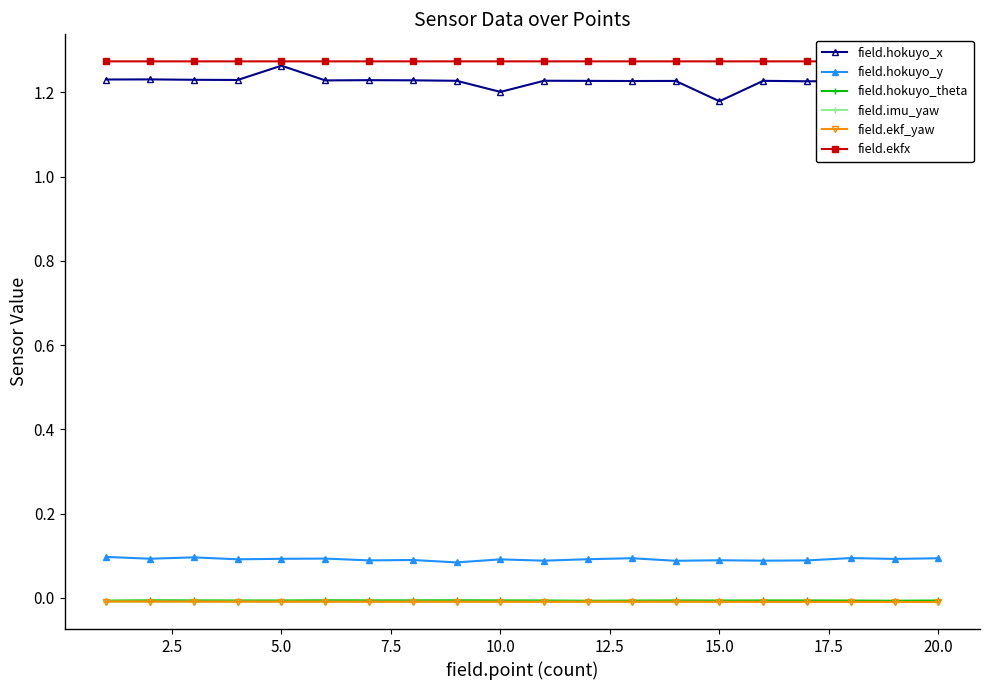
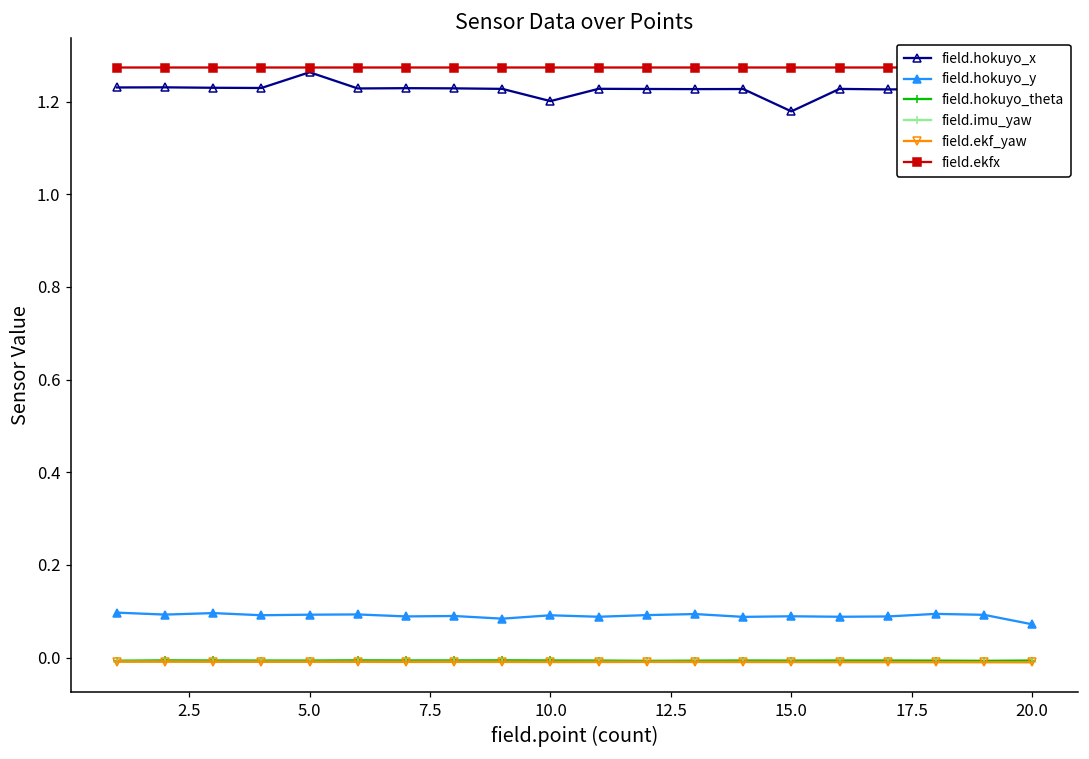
  {
    "field.hokuyo_x": {
      "5.0": 1.26,
      "10.0": 1.20,
      "15.0": 1.18
    },
    "field.hokuyo_y": {
      "5.0": 0.09,
      "10.0": 0.09,
      "15.0": 0.09,
-     "20.0": 0.09
+     "20.0": 0.07
    },
    "field.ekfx": {
      "5.0": 1.27,
      "10.0": 1.27,
      "15.0": 1.27
    }
  }
